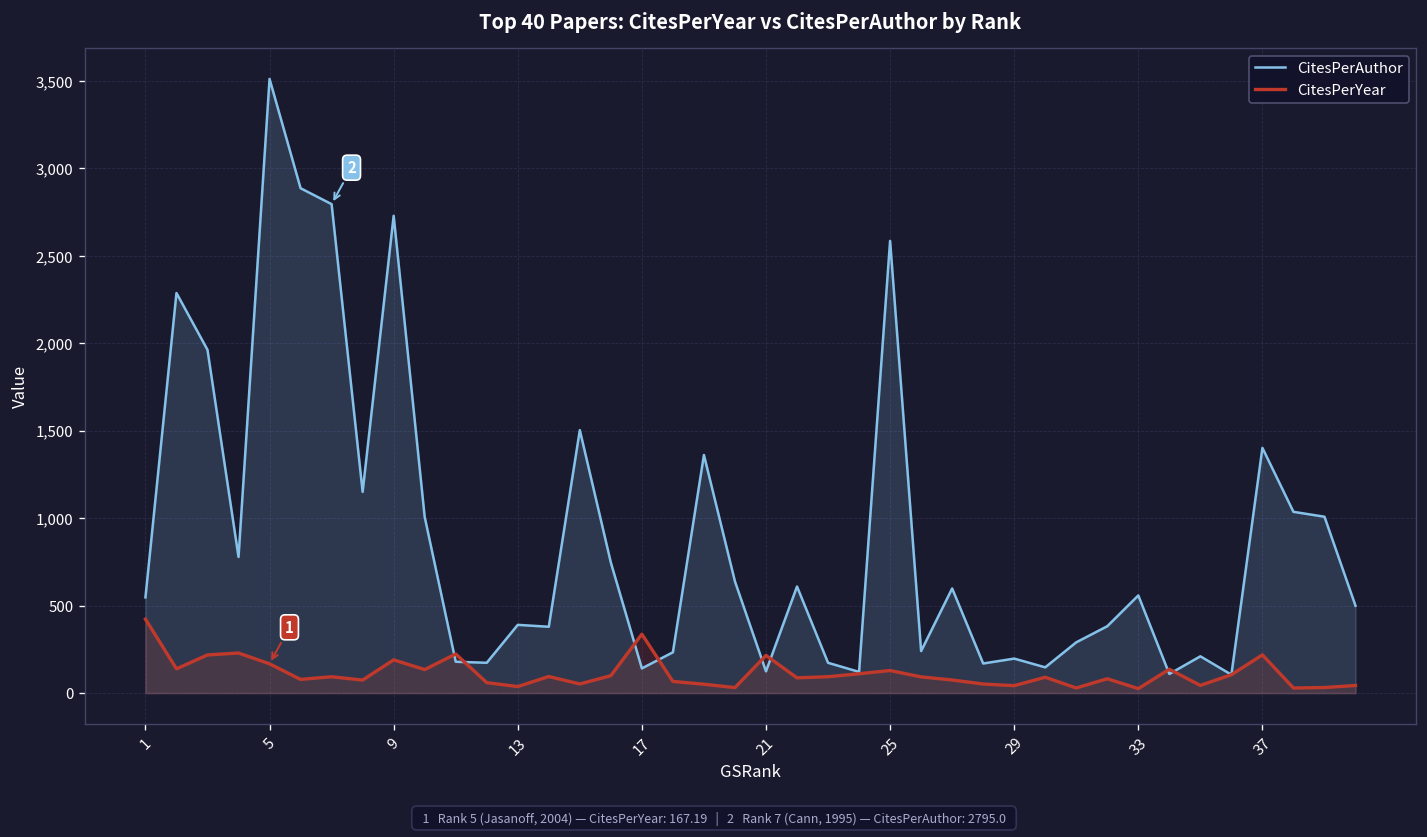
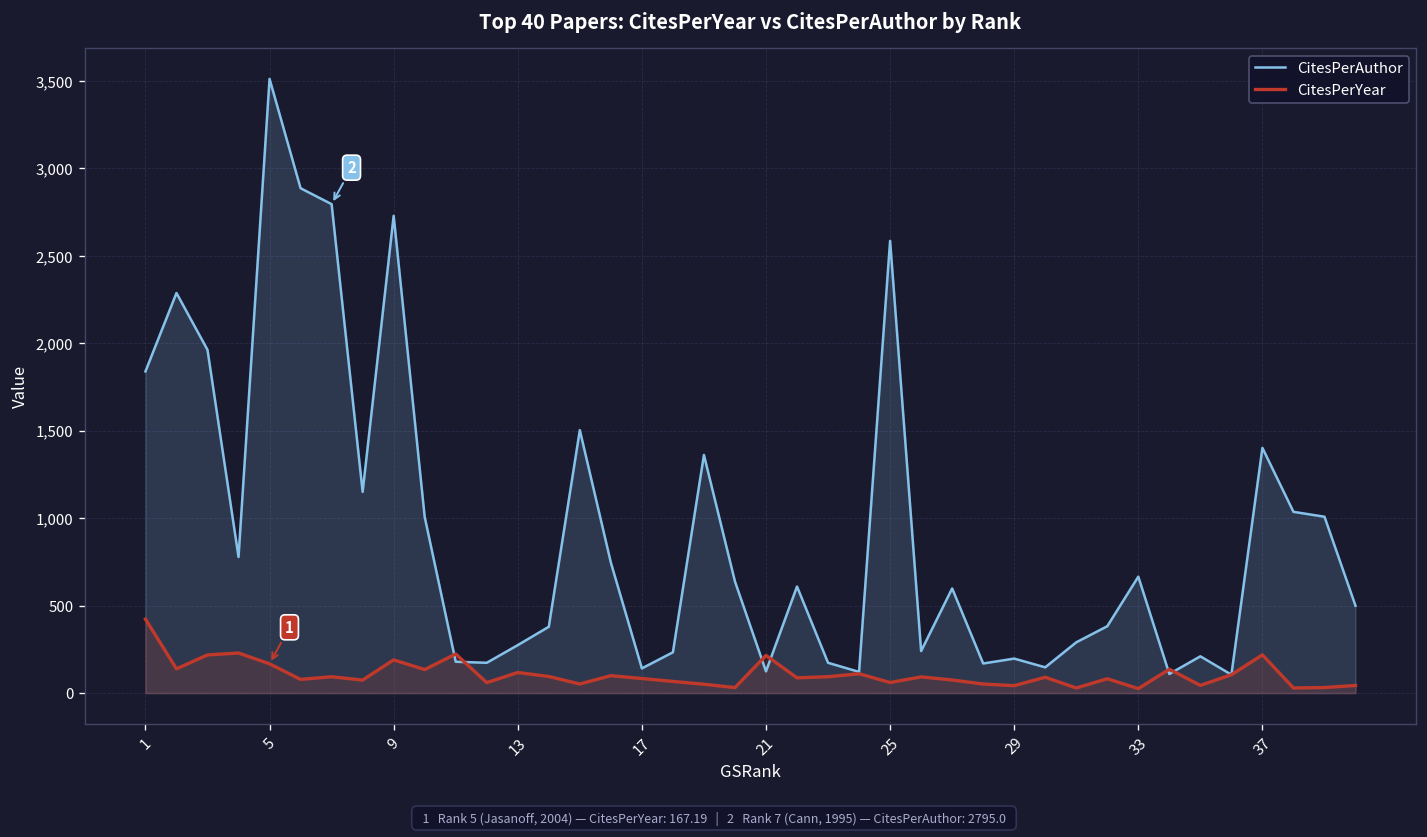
  {
    "CitesPerAuthor": {
-     "1": "550",
+     "1": "1,840",
      "5": "3,510",
      "9": "2,730",
-     "13": "390",
+     "13": "270",
      "17": "140",
      "21": "120",
      "25": "2,590",
      "29": "200",
-     "33": "560",
+     "33": "670",
      "37": "1,400"
    },
    "CitesPerYear": {
      "1": "420",
      "9": "190",
-     "13": "40",
-     "17": "340",
+     "13": "120",
+     "17": "80",
      "21": "220",
-     "25": "130",
+     "25": "60",
      "29": "40",
      "33": "30",
      "37": "220"
    }
  }
